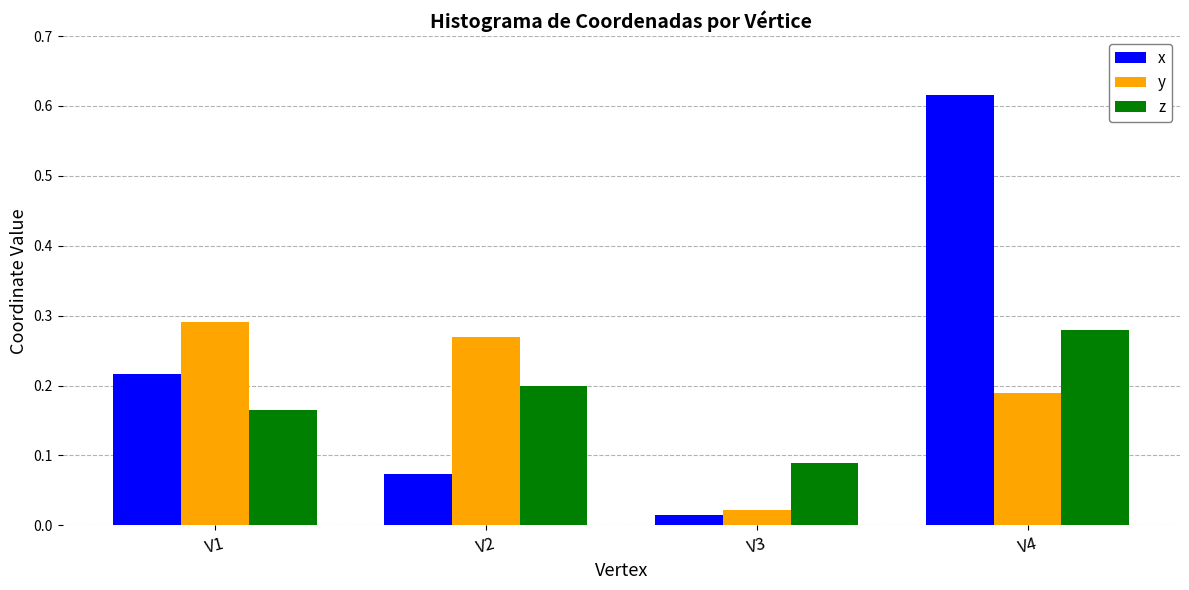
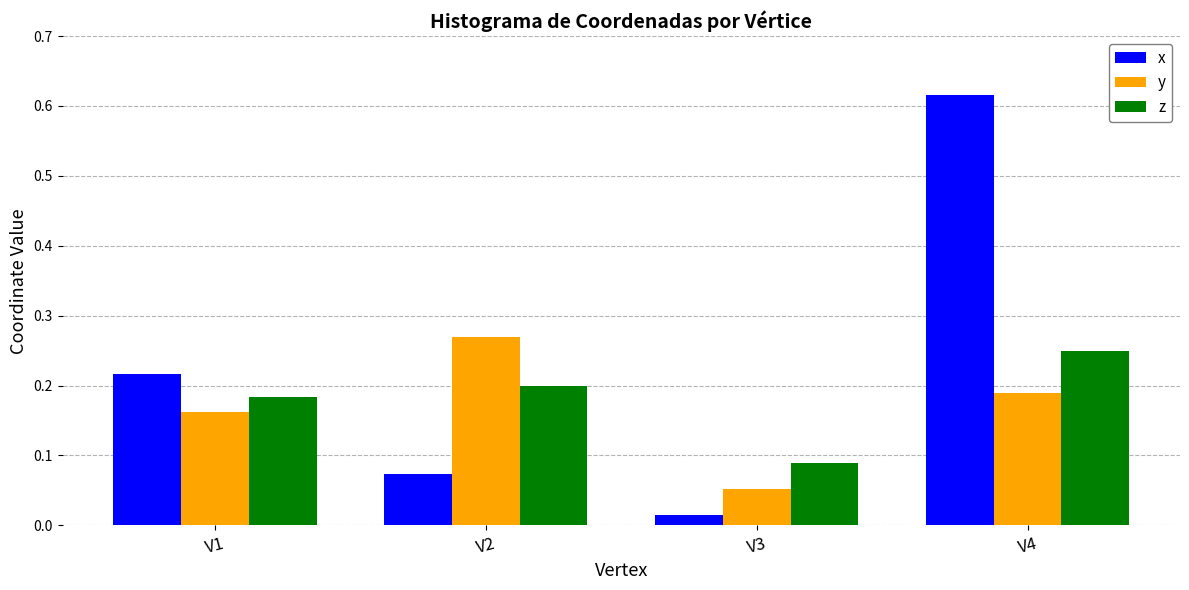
  {
    "x": {
      "V1": 0.22,
      "V2": 0.07,
      "V3": 0.01,
      "V4": 0.62
    },
    "y": {
-     "V1": 0.29,
+     "V1": 0.16,
      "V2": 0.27,
-     "V3": 0.02,
+     "V3": 0.05,
      "V4": 0.19
    },
    "z": {
-     "V1": 0.16,
+     "V1": 0.18,
      "V2": 0.20,
      "V3": 0.09,
-     "V4": 0.28
+     "V4": 0.25
    }
  }
